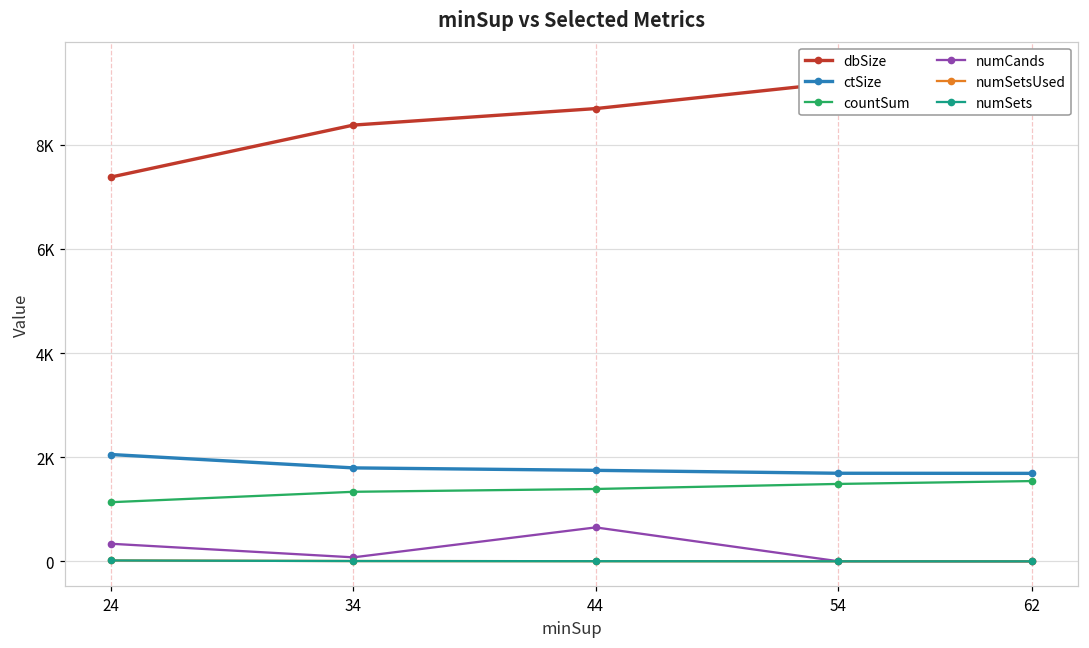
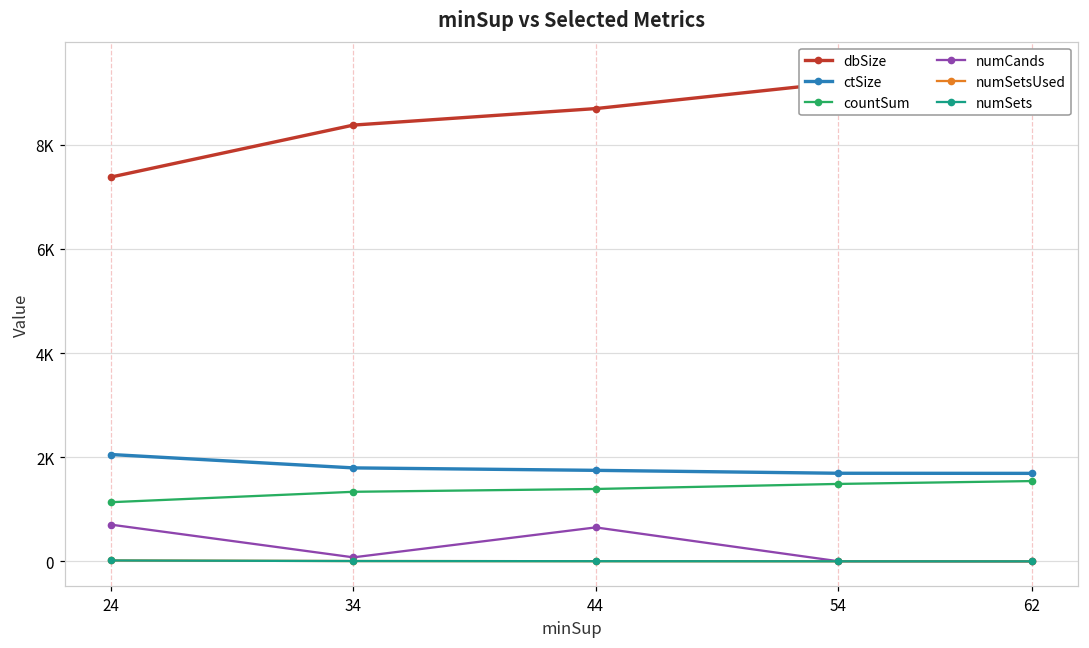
  {
    "dbSize": {
      "24": 7400,
      "34": 8400,
      "44": 8700
    },
    "ctSize": {
      "24": 2100,
      "34": 1800,
      "44": 1700,
      "54": 1700,
      "62": 1700
    },
    "numCands": {
-     "24": 300,
+     "24": 700,
      "34": 100,
      "44": 700
    }
  }
